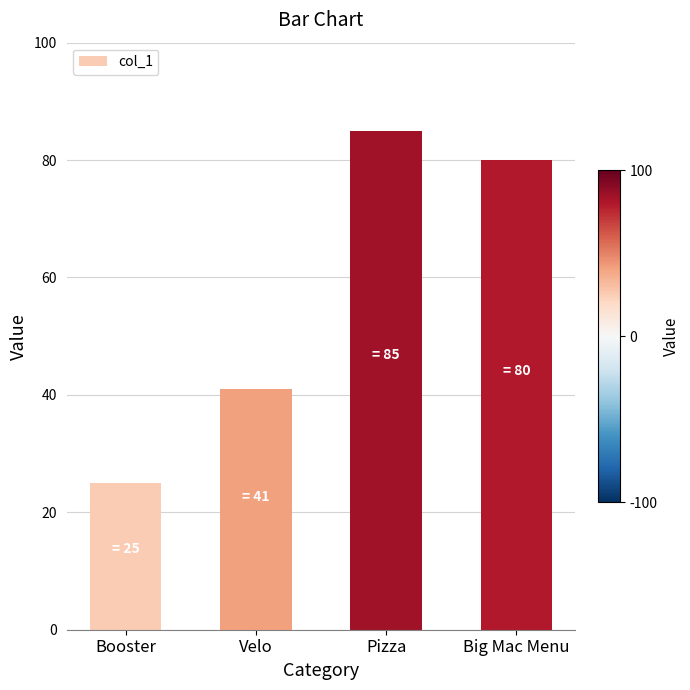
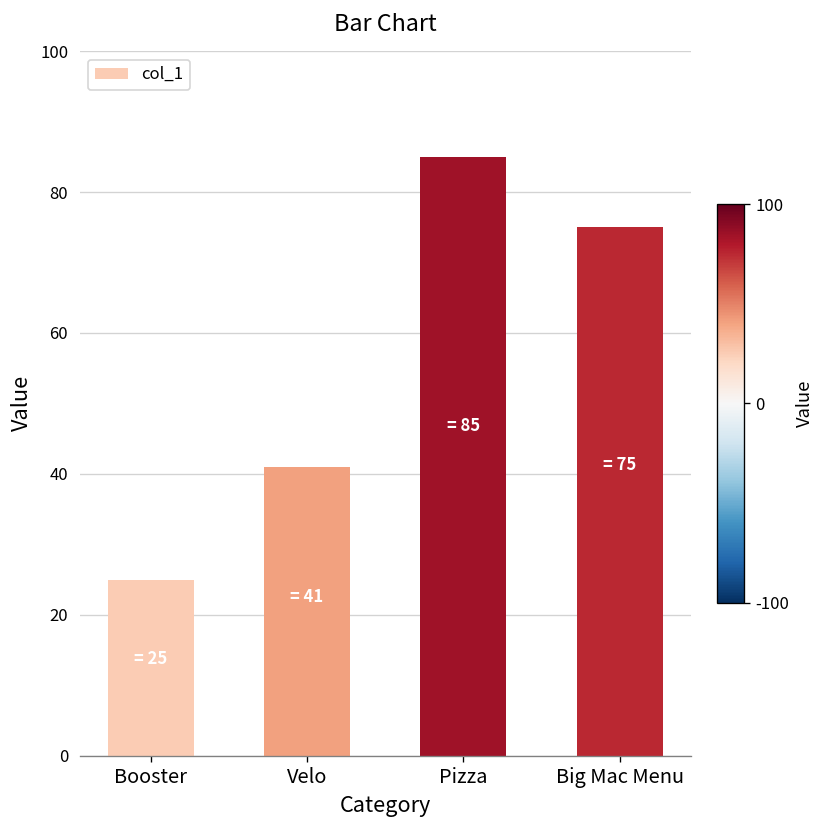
  {
    "Booster": 25,
    "Velo": 41,
    "Pizza": 85,
-   "Big Mac Menu": 80
+   "Big Mac Menu": 75
  }
